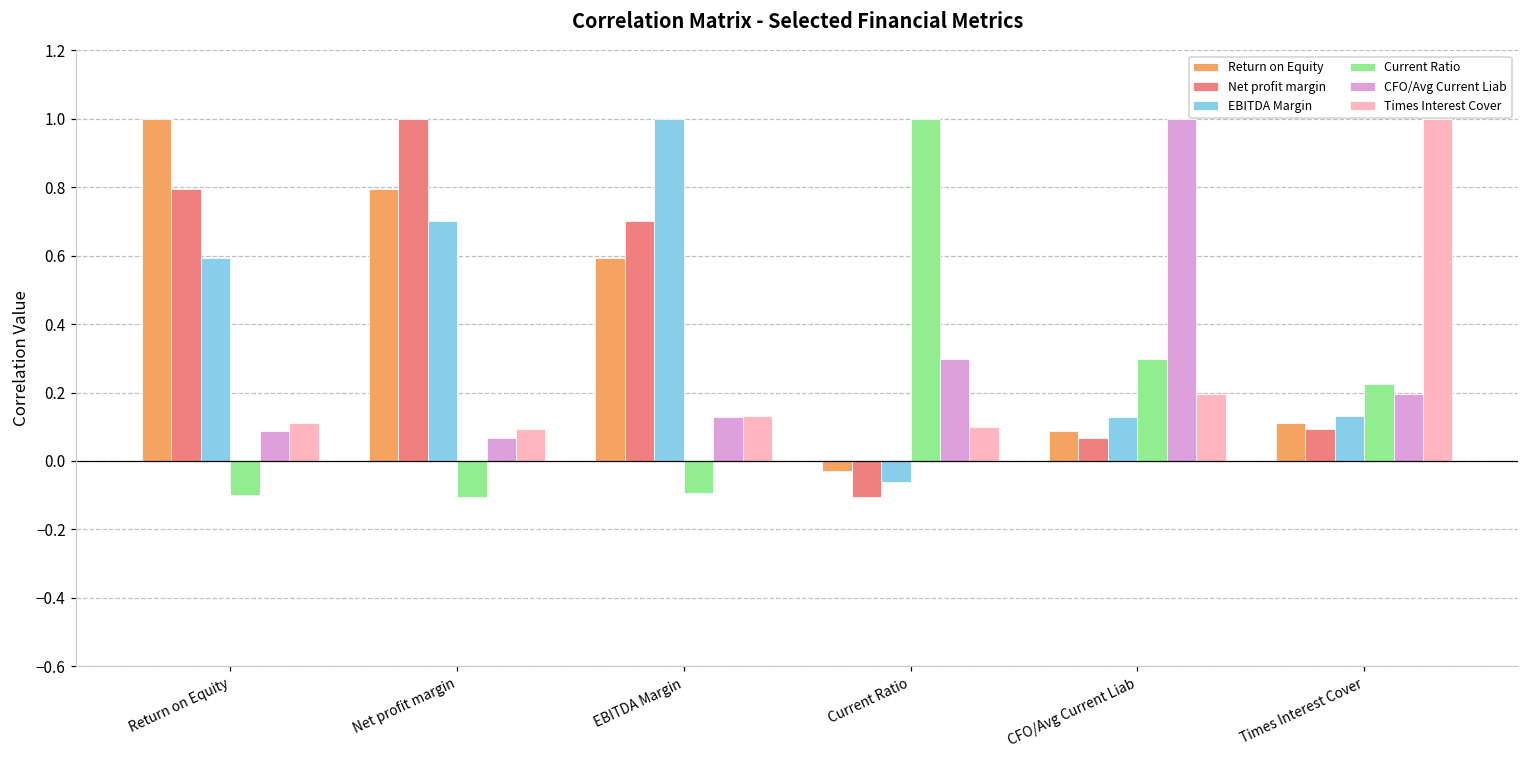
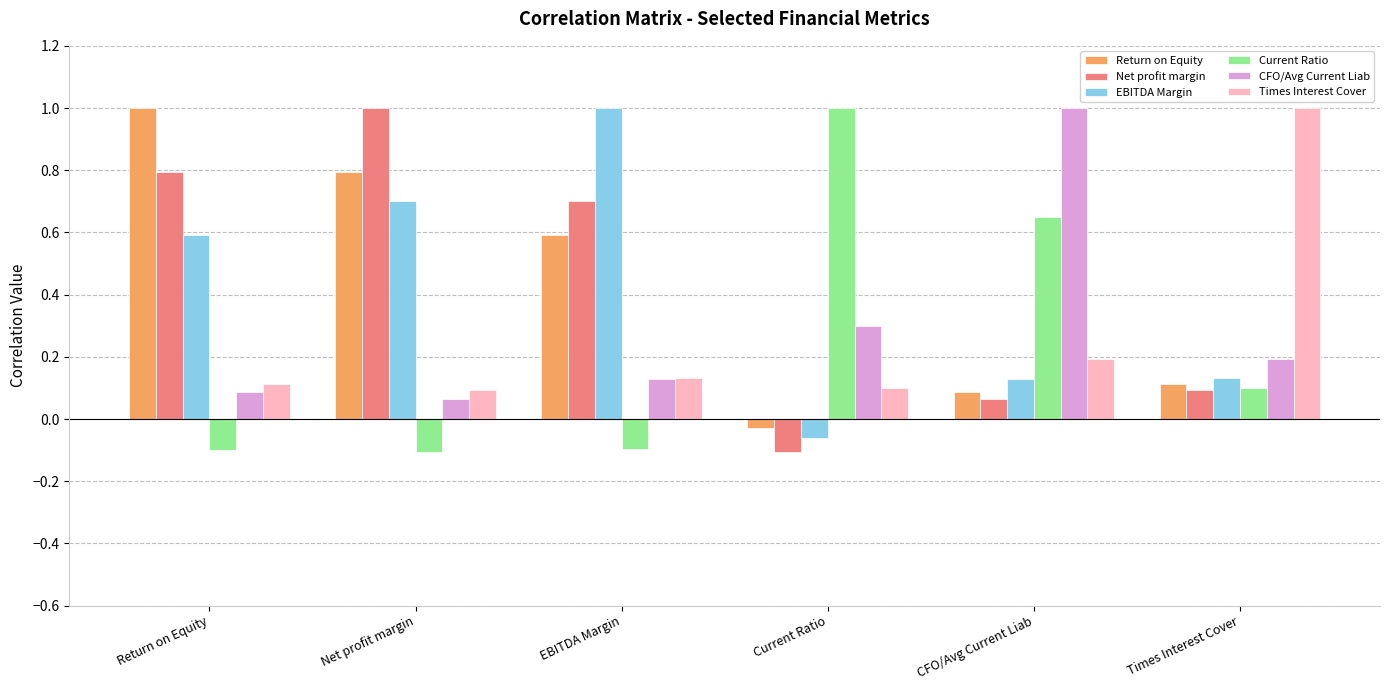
  {
    "EBITDA Margin": {
      "Return on Equity": 0.59,
      "Net profit margin": 0.70,
      "EBITDA Margin": 1.00,
      "Current Ratio": -0.06,
      "CFO/Avg Current Liab": 0.13,
      "Times Interest Cover": 0.13
    },
    "Current Ratio": {
      "Return on Equity": -0.10,
      "Net profit margin": -0.10,
      "EBITDA Margin": -0.09,
      "Current Ratio": 1.00,
-     "CFO/Avg Current Liab": 0.30,
-     "Times Interest Cover": 0.22
+     "CFO/Avg Current Liab": 0.65,
+     "Times Interest Cover": 0.10
    }
  }
